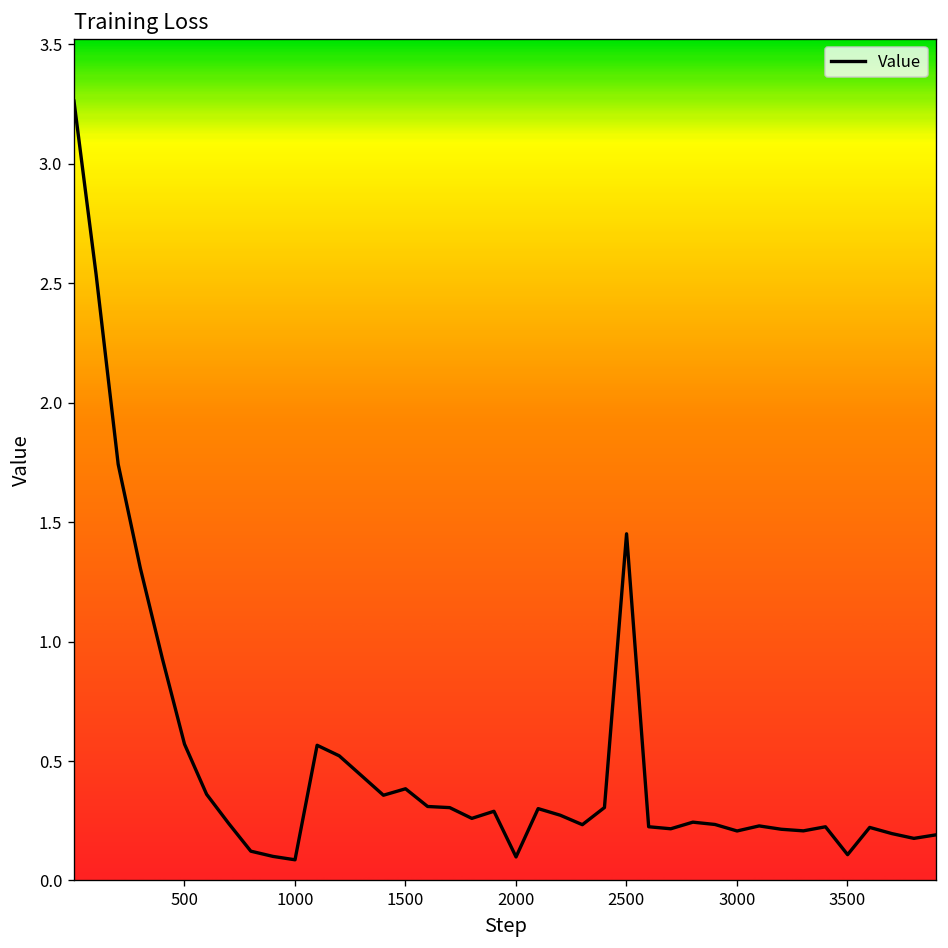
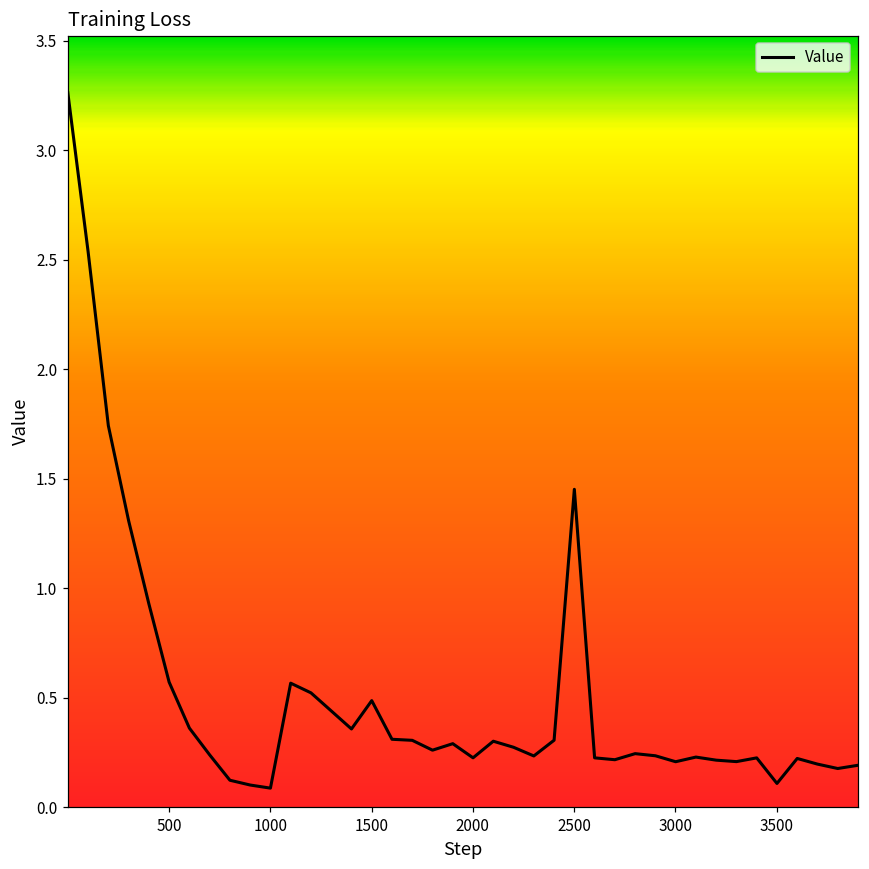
  {
    "500": 0.57,
    "1000": 0.09,
-   "1500": 0.38,
-   "2000": 0.10,
+   "1500": 0.49,
+   "2000": 0.22,
    "2500": 1.45,
    "3000": 0.21,
    "3500": 0.11
  }
